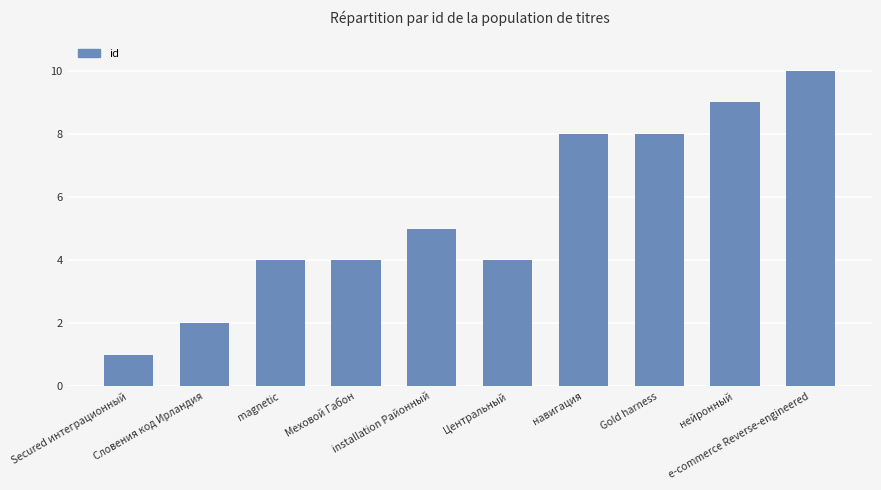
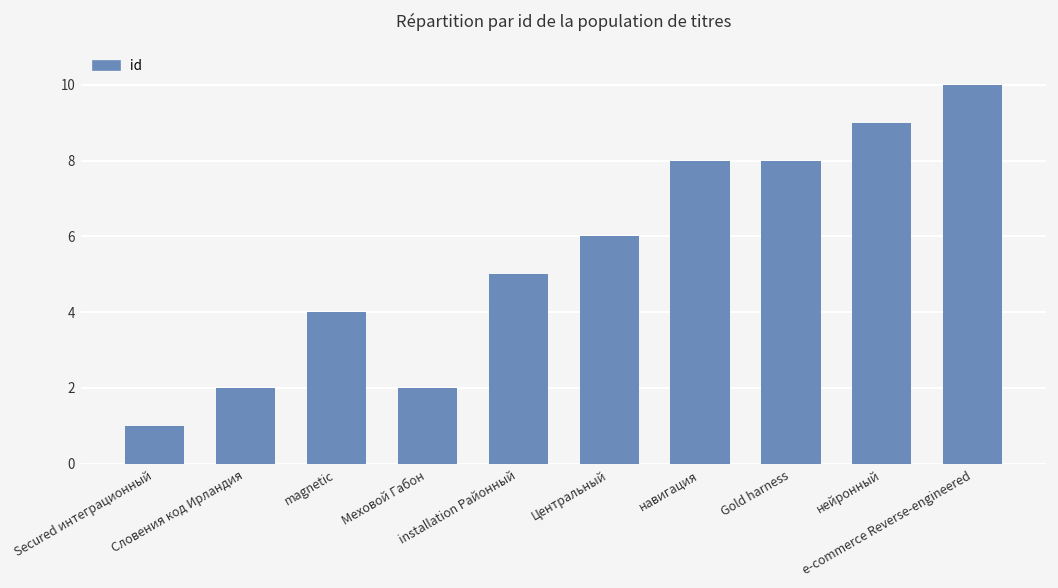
  {
    "Secured интеграционный": 1,
    "Словения код Ирландия": 2,
    "magnetic": 4,
-   "Меховой Габон": 4,
+   "Меховой Габон": 2,
    "installation Районный": 5,
-   "Центральный": 4,
+   "Центральный": 6,
    "навигация": 8,
    "Gold harness": 8,
    "нейронный": 9,
    "e-commerce Reverse-engineered": 10
  }
